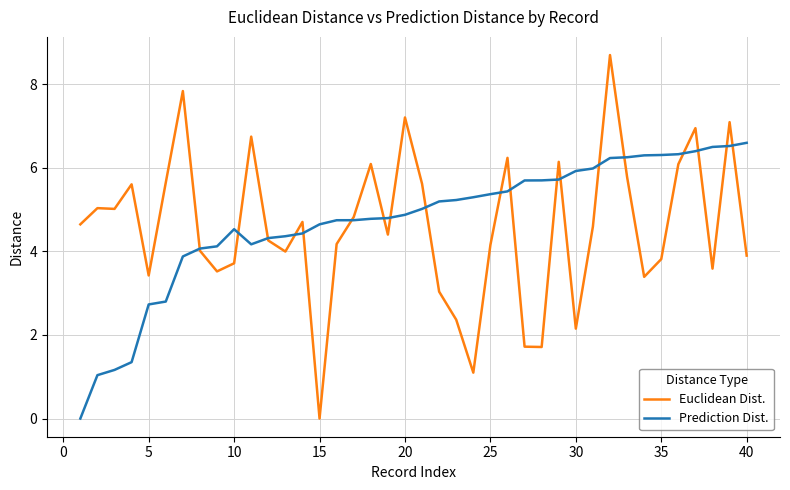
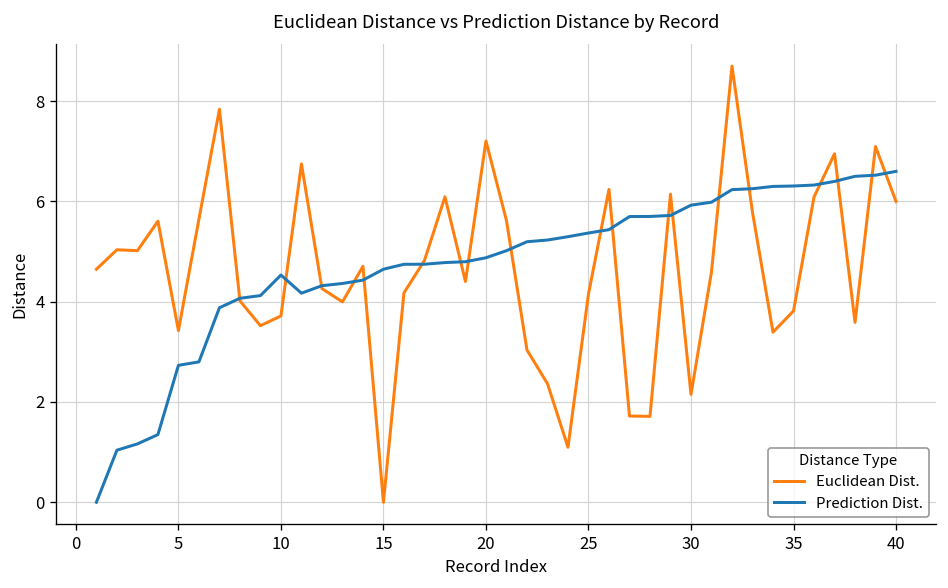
  {
    "Euclidean Dist.": {
      "5": 3.4,
      "10": 3.7,
      "15": 0.0,
      "20": 7.2,
      "25": 4.2,
      "30": 2.2,
      "35": 3.8,
-     "40": 3.9
+     "40": 6.0
    },
    "Prediction Dist.": {
      "5": 2.7,
      "10": 4.5,
      "15": 4.6,
      "20": 4.9,
      "25": 5.4,
      "30": 5.9,
      "35": 6.3,
      "40": 6.6
    }
  }
